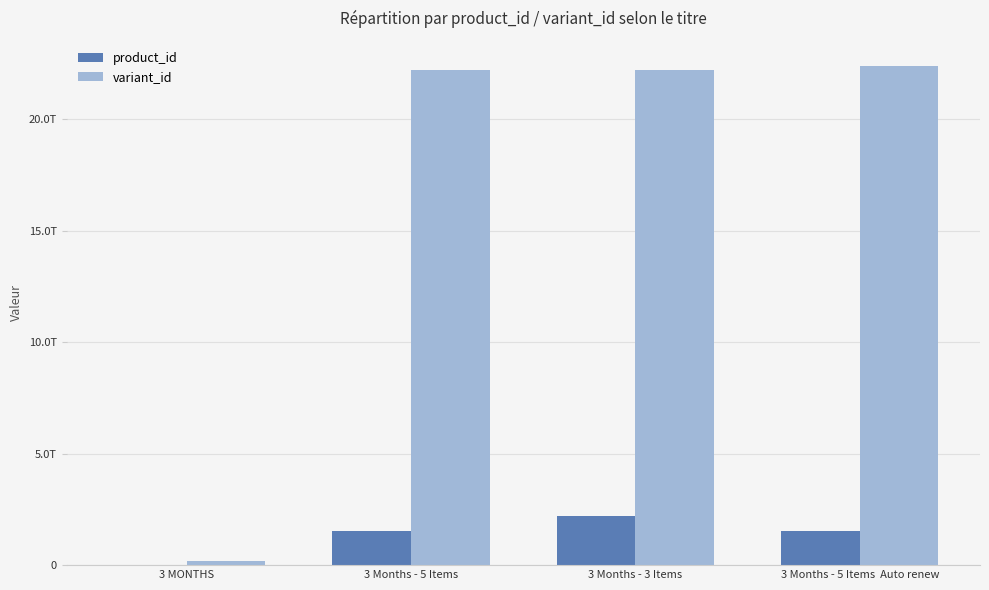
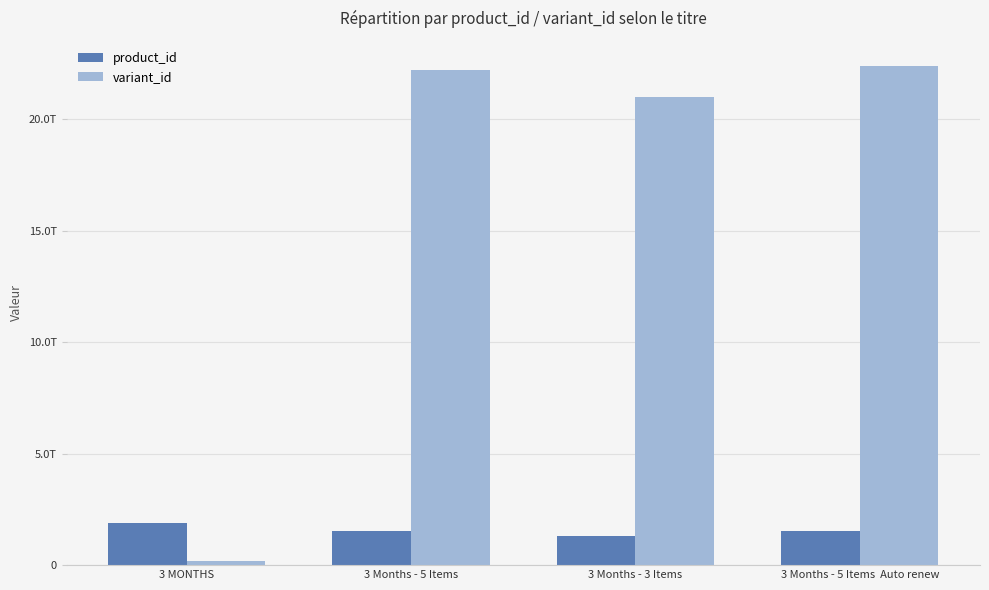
  {
    "product_id": {
-     "3 MONTHS": "0.0T",
+     "3 MONTHS": "1.9T",
      "3 Months - 5 Items": "1.5T",
-     "3 Months - 3 Items": "2.2T",
+     "3 Months - 3 Items": "1.3T",
      "3 Months - 5 Items Auto renew": "1.5T"
    },
    "variant_id": {
      "3 MONTHS": "0.2T",
      "3 Months - 5 Items": "22.2T",
-     "3 Months - 3 Items": "22.2T",
+     "3 Months - 3 Items": "21.0T",
      "3 Months - 5 Items Auto renew": "22.4T"
    }
  }
